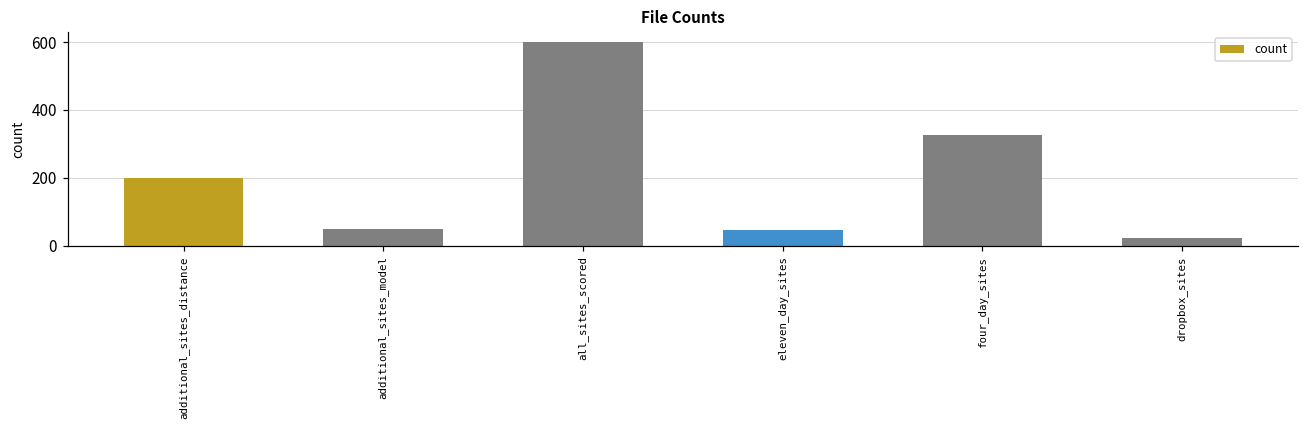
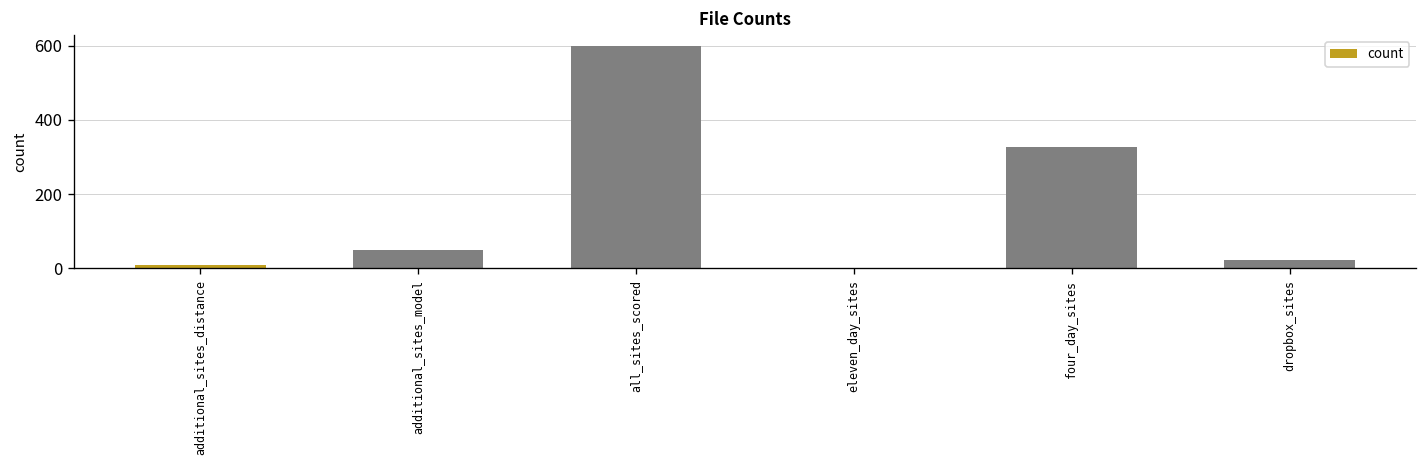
  {
-   "additional_sites_distance": 200,
+   "additional_sites_distance": 10,
    "additional_sites_model": 50,
    "all_sites_scored": 600,
-   "eleven_day_sites": 50,
+   "eleven_day_sites": 0,
    "four_day_sites": 330,
    "dropbox_sites": 20
  }
